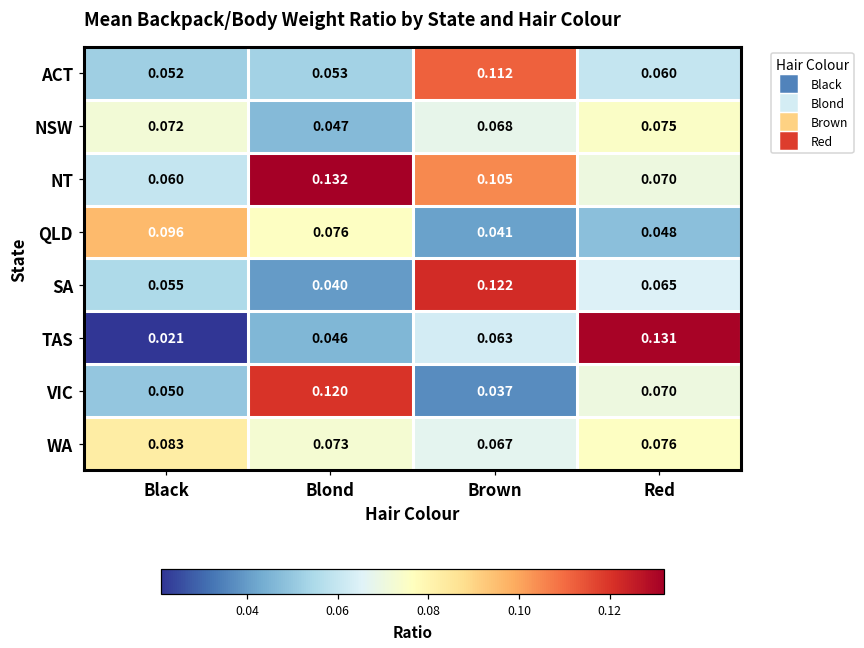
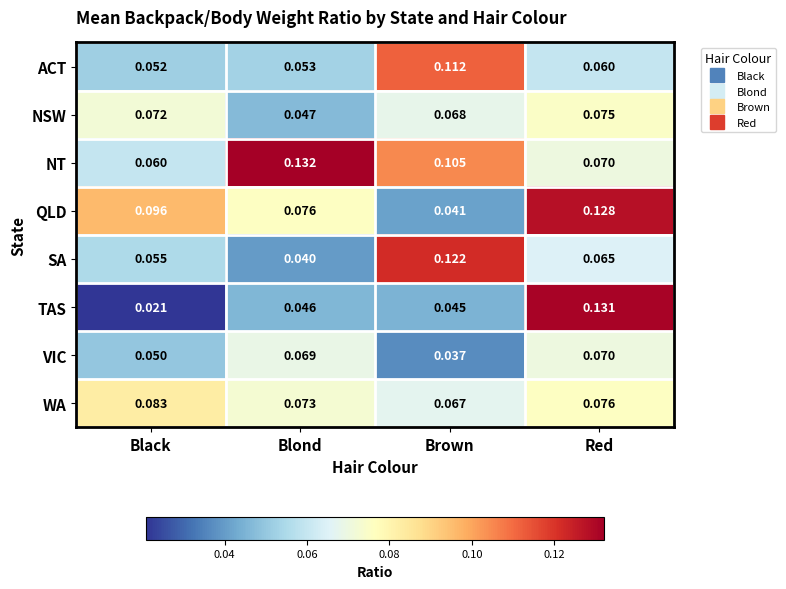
  {
    "ACT": {
      "Black": 0.052,
      "Blond": 0.053,
      "Brown": 0.112,
      "Red": 0.060
    },
    "NSW": {
      "Black": 0.072,
      "Blond": 0.047,
      "Brown": 0.068,
      "Red": 0.075
    },
    "NT": {
      "Black": 0.060,
      "Blond": 0.132,
      "Brown": 0.105,
      "Red": 0.070
    },
    "QLD": {
      "Black": 0.096,
      "Blond": 0.076,
      "Brown": 0.041,
-     "Red": 0.048
+     "Red": 0.128
    },
    "SA": {
      "Black": 0.055,
      "Blond": 0.040,
      "Brown": 0.122,
      "Red": 0.065
    },
    "TAS": {
      "Black": 0.021,
      "Blond": 0.046,
-     "Brown": 0.063,
+     "Brown": 0.045,
      "Red": 0.131
    },
    "VIC": {
      "Black": 0.050,
-     "Blond": 0.120,
+     "Blond": 0.069,
      "Brown": 0.037,
      "Red": 0.070
    },
    "WA": {
      "Black": 0.083,
      "Blond": 0.073,
      "Brown": 0.067,
      "Red": 0.076
    }
  }
